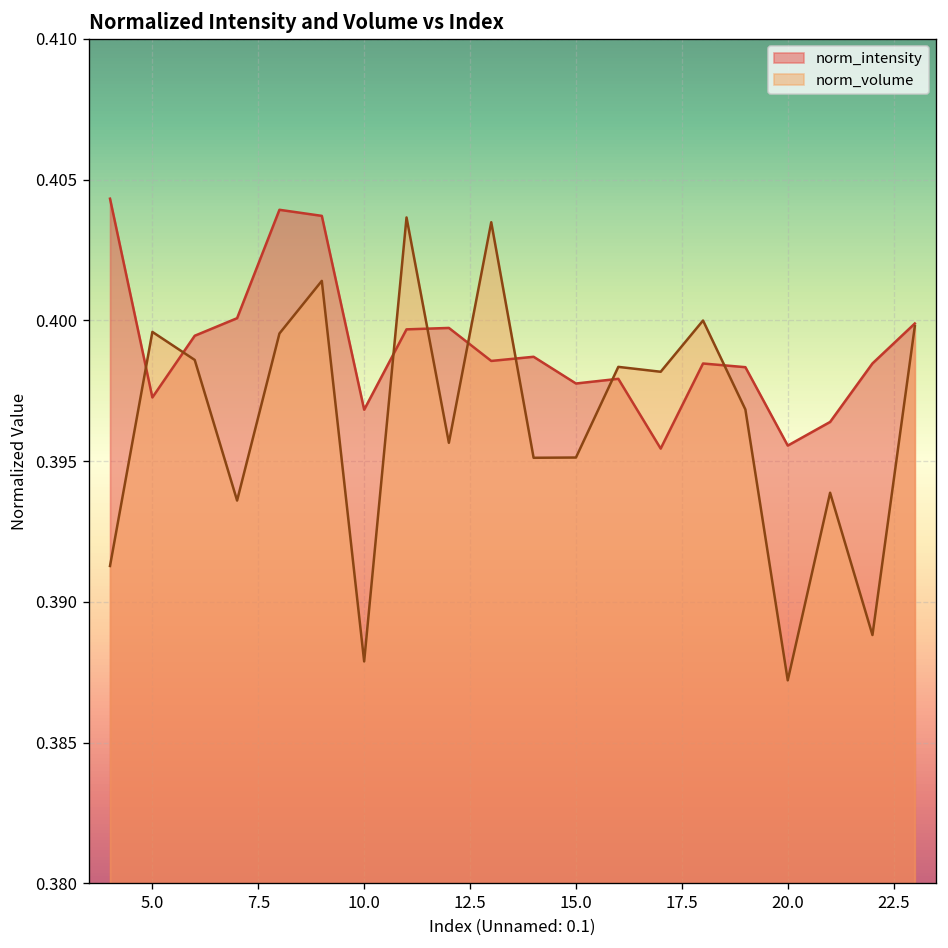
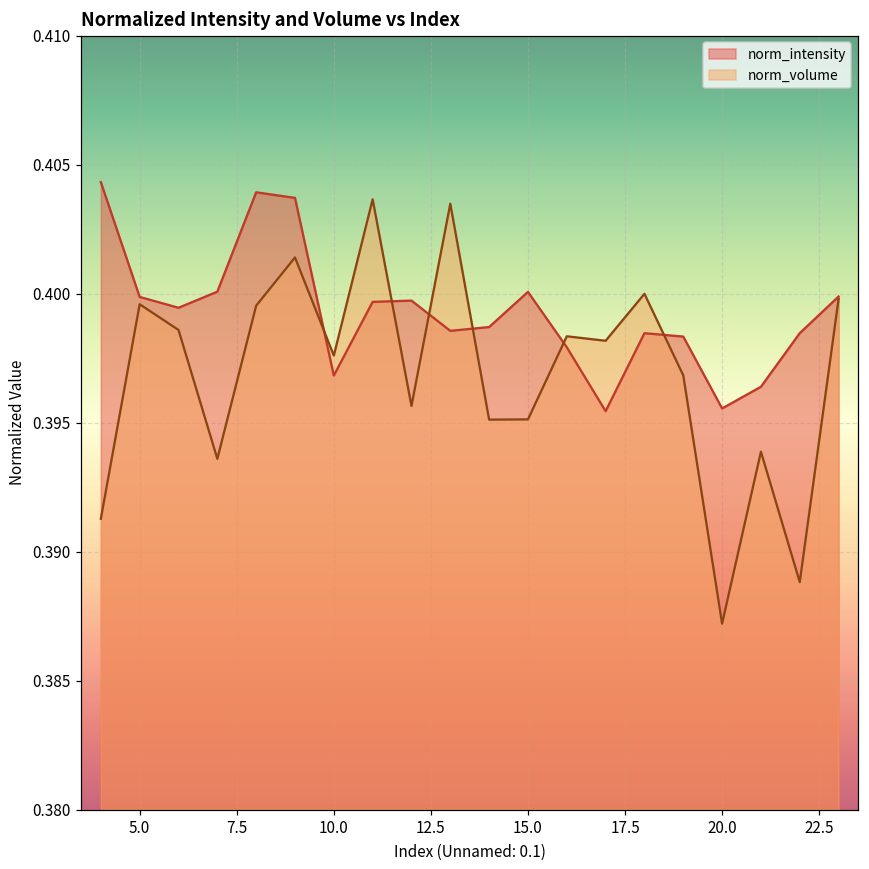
  {
    "norm_intensity": {
-     "5.0": 0.3973,
+     "5.0": 0.3999,
      "10.0": 0.3968,
-     "15.0": 0.3978,
+     "15.0": 0.4001,
      "20.0": 0.3956
    },
    "norm_volume": {
      "5.0": 0.3996,
-     "10.0": 0.3879,
+     "10.0": 0.3976,
      "15.0": 0.3951,
      "20.0": 0.3872
    }
  }
